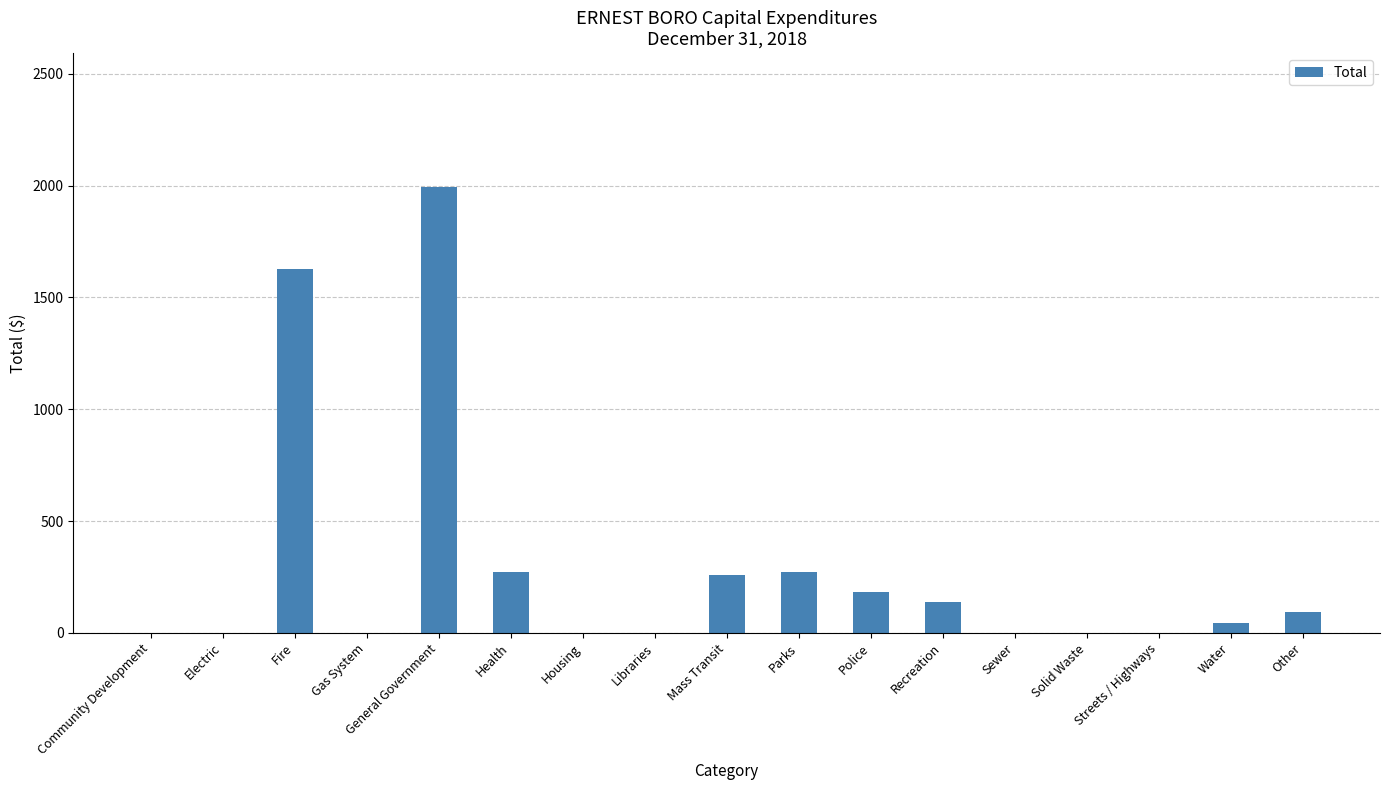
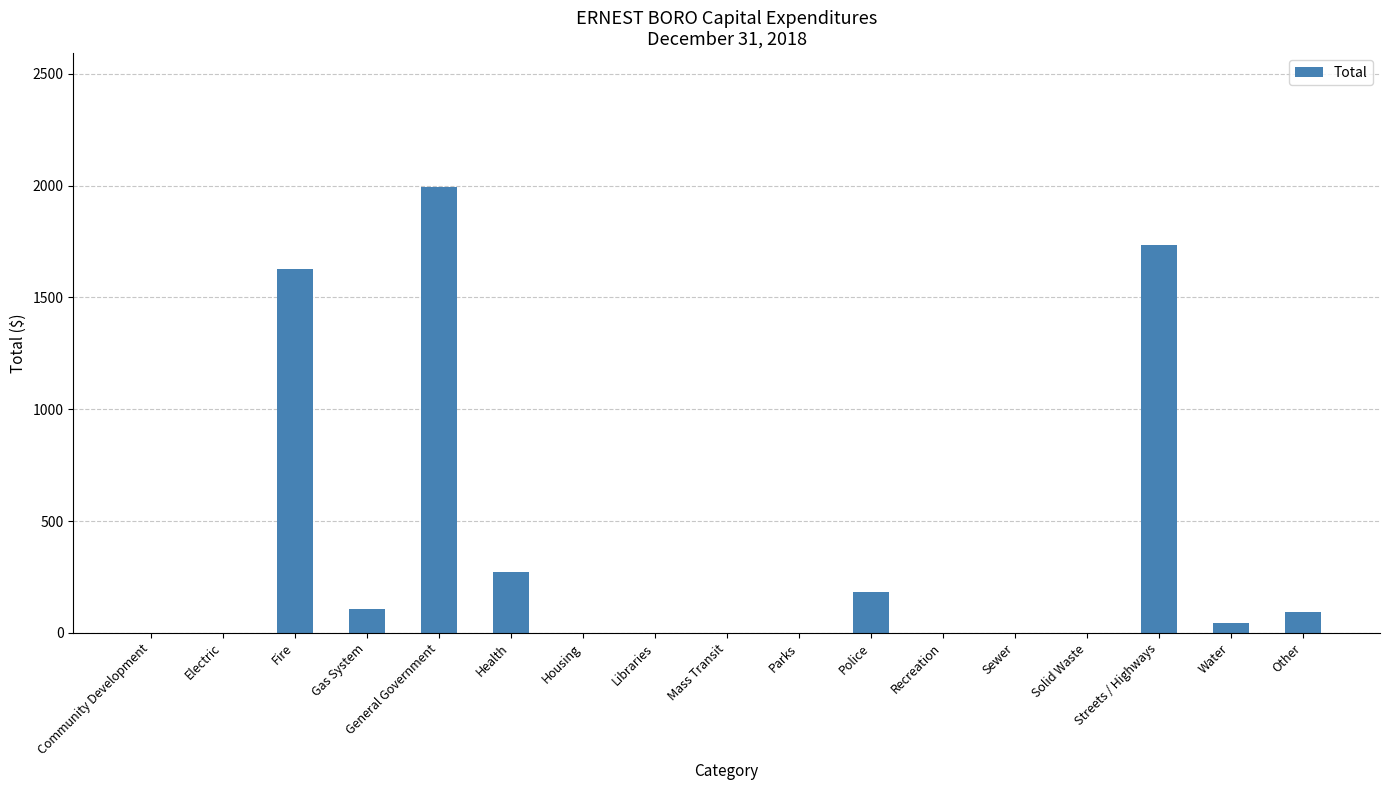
  {
    "Community Development": 0,
    "Electric": 0,
    "Fire": 1630,
-   "Gas System": 0,
+   "Gas System": 110,
    "General Government": 1990,
    "Health": 270,
    "Housing": 0,
    "Libraries": 0,
-   "Mass Transit": 260,
-   "Parks": 270,
+   "Mass Transit": 0,
+   "Parks": 0,
    "Police": 180,
-   "Recreation": 140,
+   "Recreation": 0,
    "Sewer": 0,
    "Solid Waste": 0,
-   "Streets / Highways": 0,
+   "Streets / Highways": 1740,
    "Water": 40,
    "Other": 90
  }
